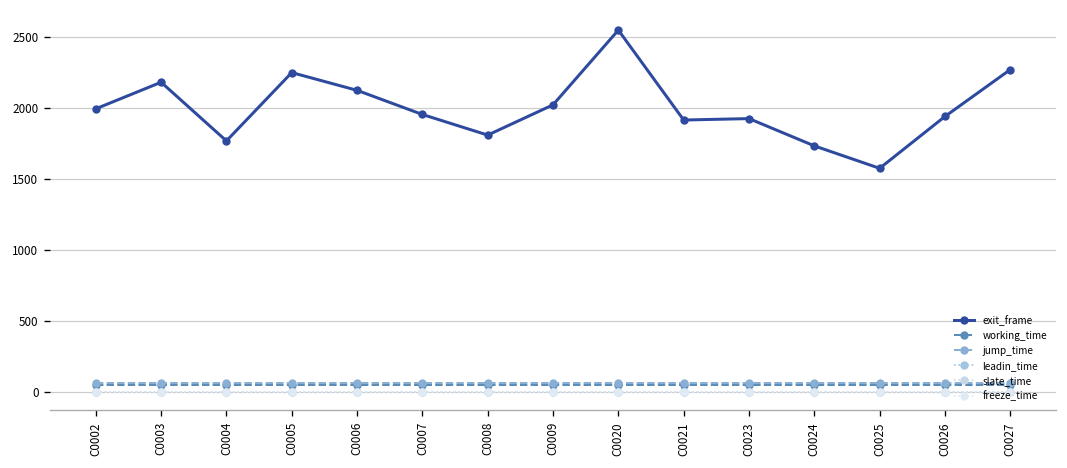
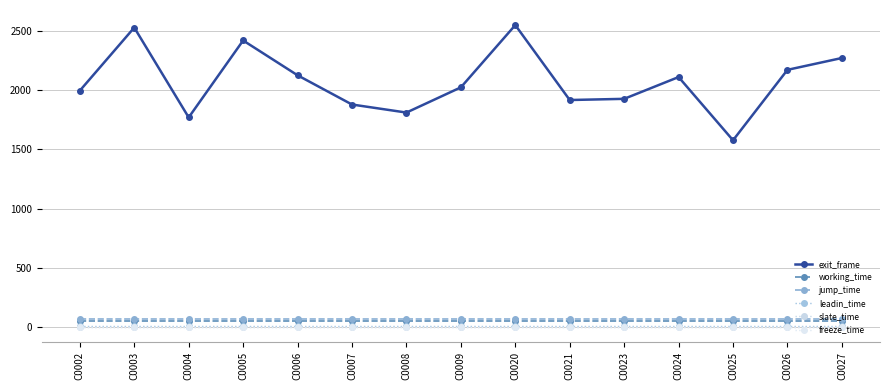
  {
    "exit_frame": {
      "C0002": 2000,
-     "C0003": 2180,
+     "C0003": 2530,
      "C0004": 1770,
-     "C0005": 2250,
+     "C0005": 2420,
      "C0006": 2130,
-     "C0007": 1960,
+     "C0007": 1880,
      "C0008": 1810,
      "C0009": 2020,
      "C0020": 2550,
      "C0021": 1920,
      "C0023": 1930,
-     "C0024": 1740,
+     "C0024": 2110,
      "C0025": 1580,
-     "C0026": 1940,
+     "C0026": 2170,
      "C0027": 2270
    }
  }
